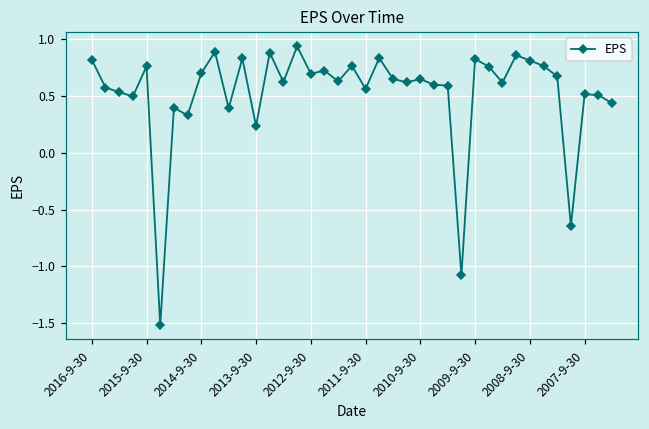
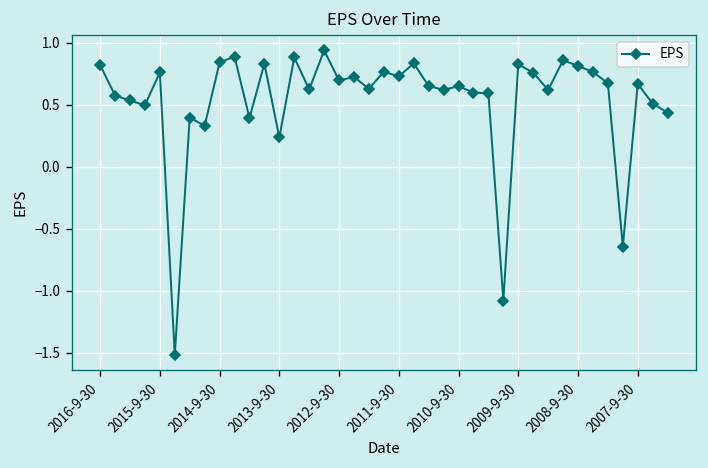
  {
    "2016-9-30": 0.82,
    "2015-9-30": 0.76,
-   "2014-9-30": 0.70,
+   "2014-9-30": 0.84,
    "2013-9-30": 0.23,
    "2012-9-30": 0.69,
-   "2011-9-30": 0.56,
+   "2011-9-30": 0.73,
    "2010-9-30": 0.65,
    "2009-9-30": 0.82,
    "2008-9-30": 0.81,
-   "2007-9-30": 0.51
+   "2007-9-30": 0.67
  }
